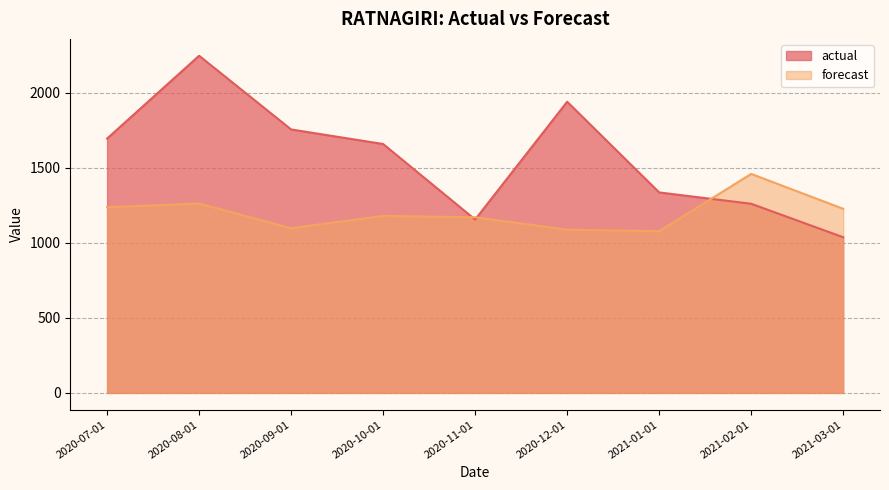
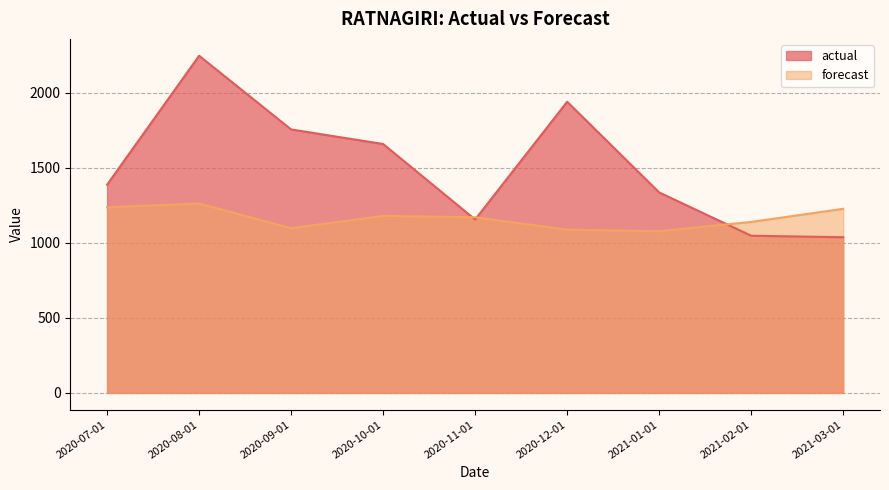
  {
    "actual": {
-     "2020-07-01": 1690,
+     "2020-07-01": 1390,
      "2020-08-01": 2250,
      "2020-09-01": 1760,
      "2020-10-01": 1660,
      "2020-12-01": 1940,
      "2021-01-01": 1340,
-     "2021-02-01": 1260,
+     "2021-02-01": 1050,
      "2021-03-01": 1040
    },
    "forecast": {
      "2020-07-01": 1240,
      "2020-08-01": 1260,
      "2020-09-01": 1100,
      "2020-10-01": 1180,
      "2020-12-01": 1090,
      "2021-01-01": 1080,
-     "2021-02-01": 1460,
+     "2021-02-01": 1140,
      "2021-03-01": 1230
    }
  }
